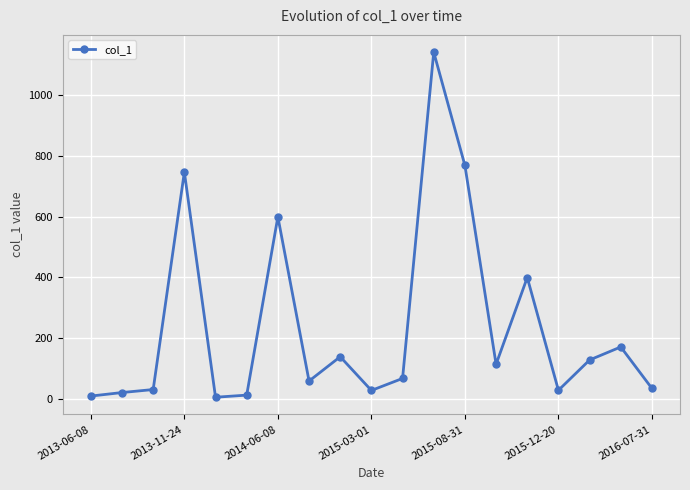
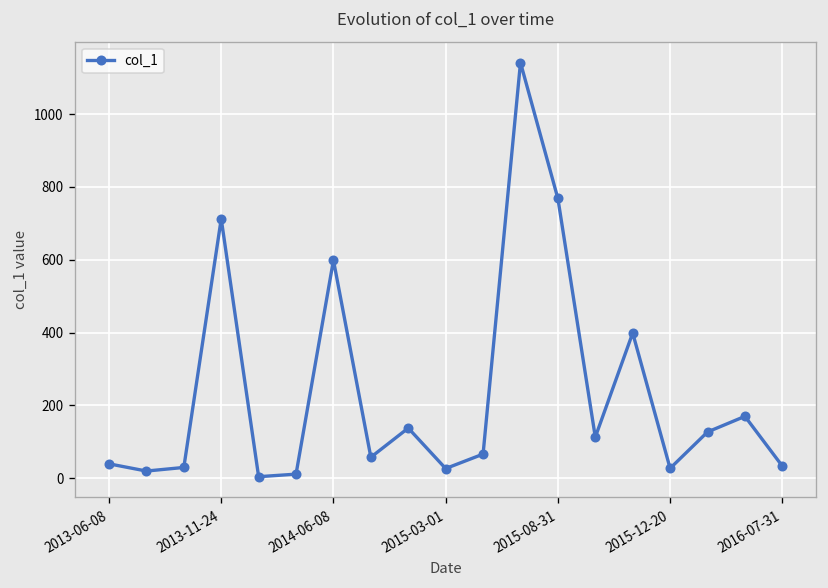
  {
-   "2013-06-08": 10,
-   "2013-11-24": 750,
+   "2013-06-08": 40,
+   "2013-11-24": 710,
    "2014-06-08": 600,
    "2015-03-01": 30,
    "2015-08-31": 770,
    "2015-12-20": 30,
    "2016-07-31": 30
  }
